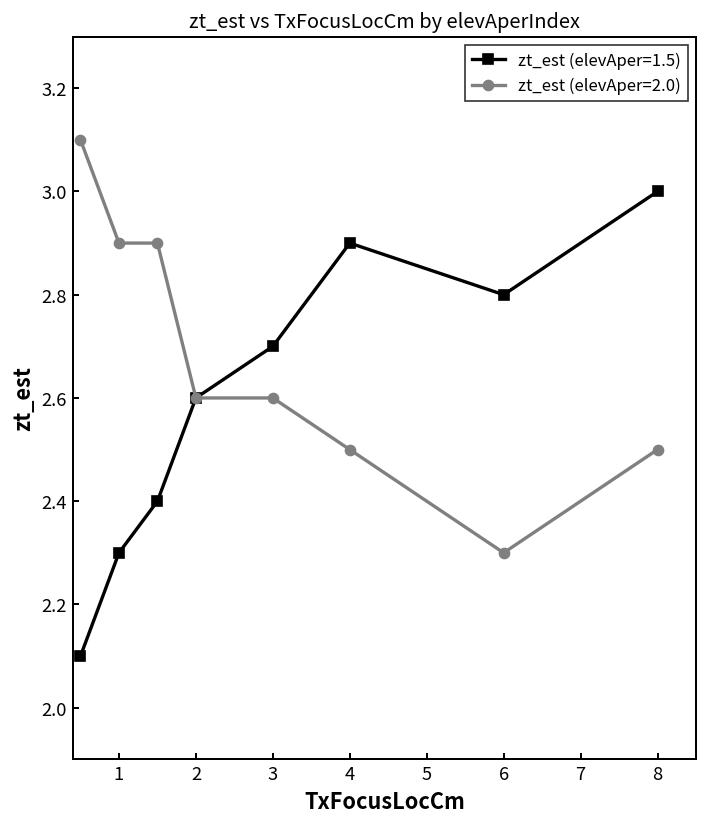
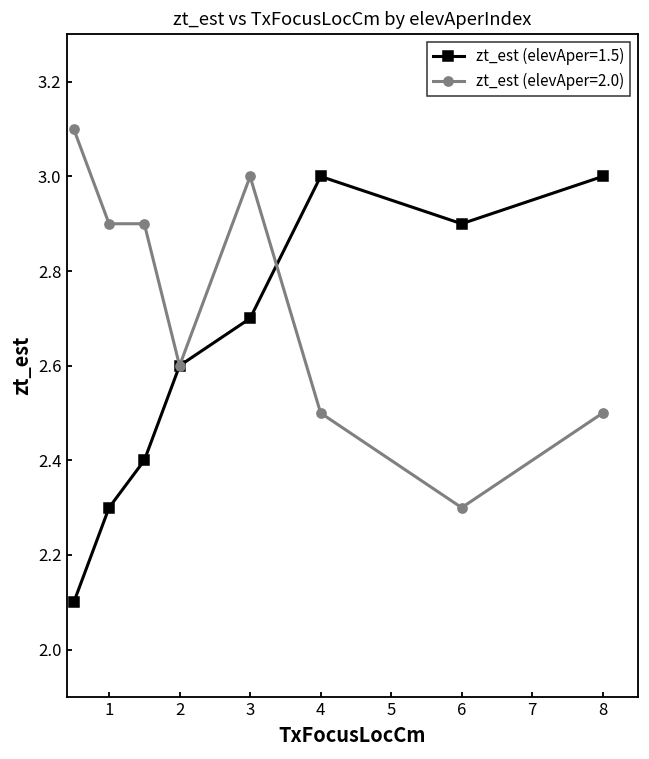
  {
    "zt_est (elevAper=1.5)": {
      "1": 2.3,
      "3": 2.7,
-     "4": 2.9,
-     "6": 2.8,
+     "4": 3.0,
+     "6": 2.9,
      "8": 3.0
    },
    "zt_est (elevAper=2.0)": {
      "1": 2.9,
-     "3": 2.6,
+     "3": 3.0,
      "4": 2.5,
      "6": 2.3,
      "8": 2.5
    }
  }
